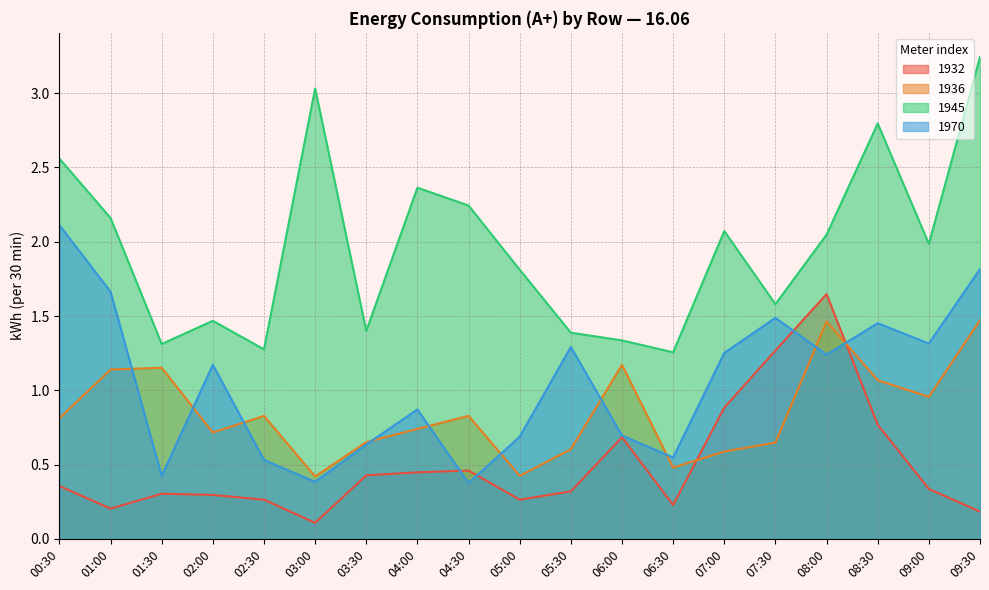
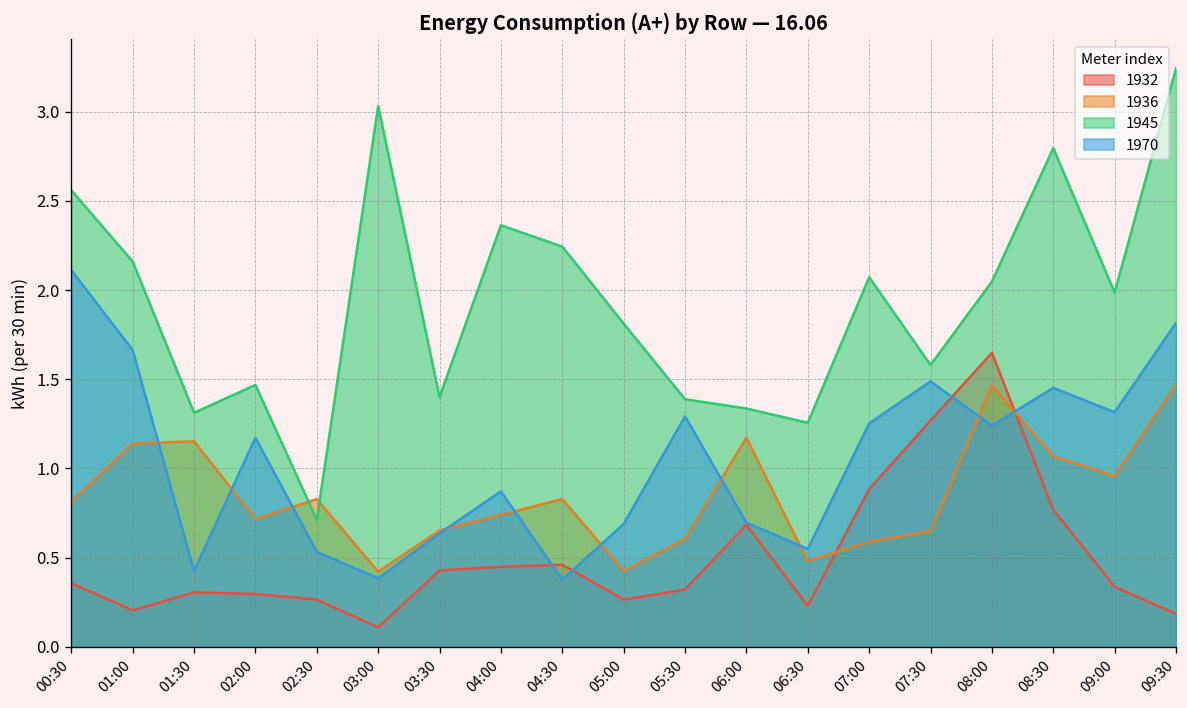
  {
    "1945": {
      "00:30": 2.56,
      "01:00": 2.16,
      "01:30": 1.31,
      "02:00": 1.47,
-     "02:30": 1.28,
+     "02:30": 0.71,
      "03:00": 3.03,
      "03:30": 1.40,
      "04:00": 2.36,
      "04:30": 2.24,
      "05:00": 1.81,
      "05:30": 1.39,
      "06:00": 1.34,
      "06:30": 1.26,
      "07:00": 2.07,
      "07:30": 1.58,
      "08:00": 2.05,
      "08:30": 2.80,
      "09:00": 1.99,
      "09:30": 3.24
    },
    "1970": {
      "00:30": 2.11,
      "01:00": 1.66,
      "01:30": 0.42,
      "02:00": 1.17,
      "02:30": 0.53,
      "03:00": 0.38,
      "04:00": 0.87,
      "04:30": 0.38,
      "05:00": 0.69,
      "05:30": 1.29,
      "06:30": 0.55,
      "07:00": 1.25,
      "07:30": 1.49,
      "08:00": 1.24,
      "08:30": 1.45,
      "09:00": 1.32,
      "09:30": 1.82
    }
  }
